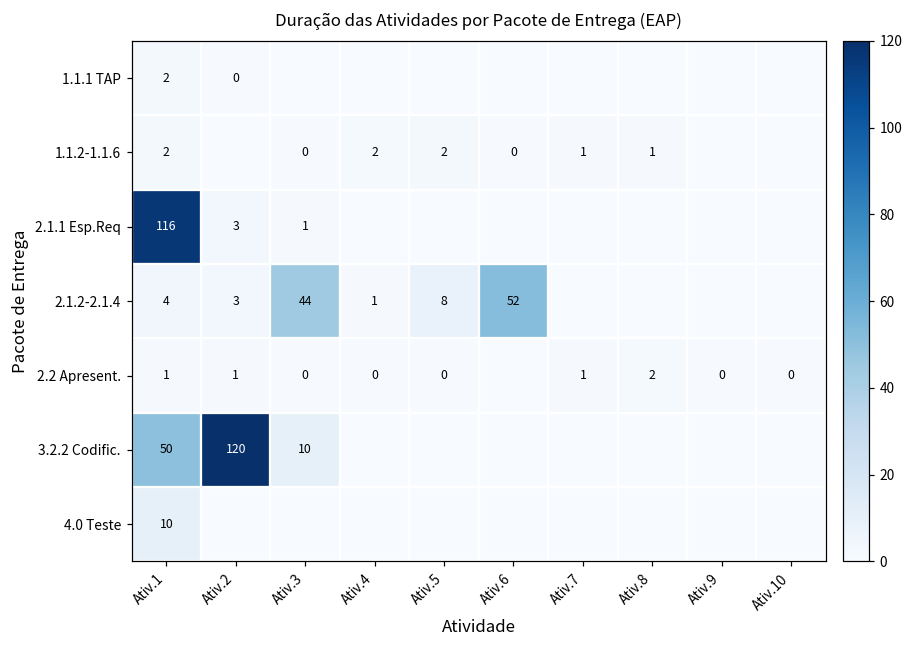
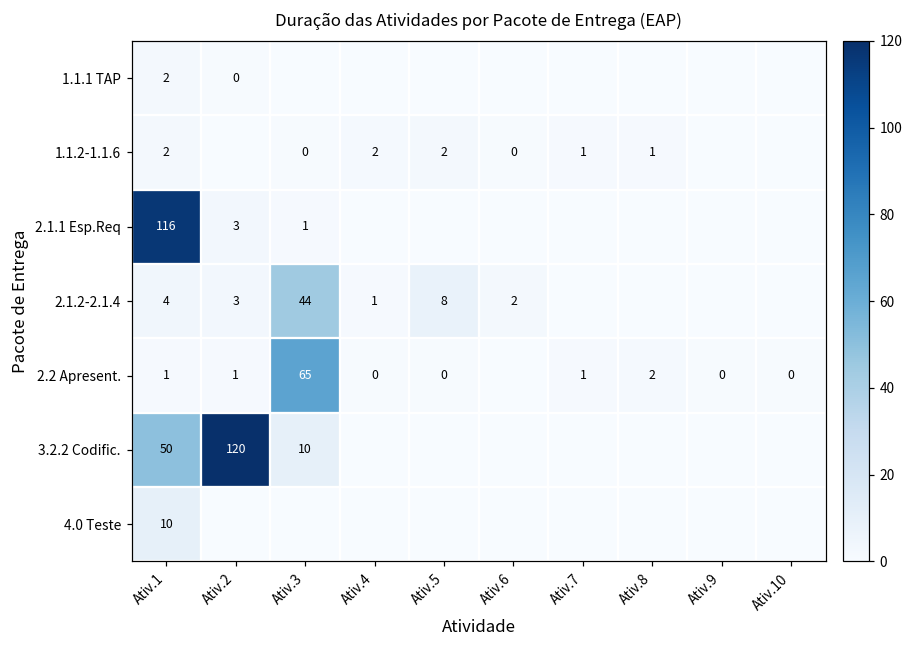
  {
    "1.1.1 TAP": {
      "Ativ.1": 2,
      "Ativ.2": 0
    },
    "1.1.2-1.1.6": {
      "Ativ.1": 2,
      "Ativ.3": 0,
      "Ativ.4": 2,
      "Ativ.5": 2,
      "Ativ.6": 0,
      "Ativ.7": 1,
      "Ativ.8": 1
    },
    "2.1.1 Esp.Req": {
      "Ativ.1": 116,
      "Ativ.2": 3,
      "Ativ.3": 1
    },
    "2.1.2-2.1.4": {
      "Ativ.1": 4,
      "Ativ.2": 3,
      "Ativ.3": 44,
      "Ativ.4": 1,
      "Ativ.5": 8,
-     "Ativ.6": 52
+     "Ativ.6": 2
    },
    "2.2 Apresent.": {
      "Ativ.1": 1,
      "Ativ.2": 1,
-     "Ativ.3": 0,
+     "Ativ.3": 65,
      "Ativ.4": 0,
      "Ativ.5": 0,
      "Ativ.7": 1,
      "Ativ.8": 2,
      "Ativ.9": 0,
      "Ativ.10": 0
    },
    "3.2.2 Codific.": {
      "Ativ.1": 50,
      "Ativ.2": 120,
      "Ativ.3": 10
    },
    "4.0 Teste": {
      "Ativ.1": 10
    }
  }
